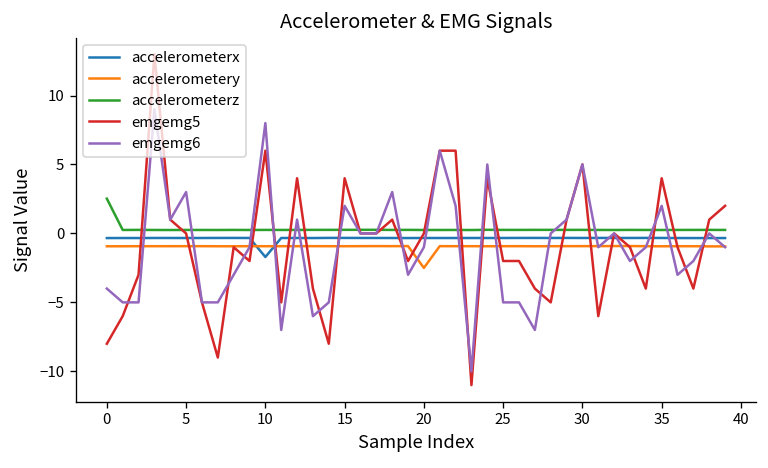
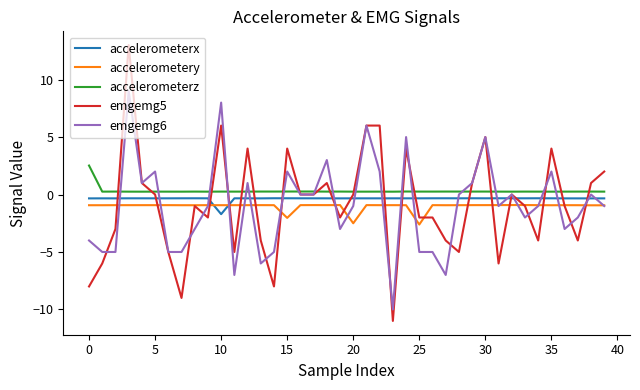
  {
    "accelerometerx": {
      "0": -0.3,
      "5": -0.3,
      "10": -1.7,
      "15": -0.3,
      "20": -0.3,
      "25": -0.3,
      "30": -0.3,
      "35": -0.3
    },
    "accelerometery": {
      "0": -0.9,
      "5": -0.9,
      "10": -0.9,
-     "15": -0.9,
+     "15": -2.0,
      "20": -2.5,
-     "25": -0.9,
+     "25": -2.6,
      "30": -0.9,
      "35": -0.9
    },
    "accelerometerz": {
      "0": 2.5,
      "5": 0.3,
      "10": 0.3,
      "15": 0.3,
      "20": 0.3,
      "25": 0.3,
      "30": 0.3,
      "35": 0.2
    },
    "emgemg5": {
      "0": -8.0,
      "5": 0.0,
      "10": 6.0,
      "15": 4.0,
      "20": 0.0,
      "25": -2.0,
      "35": 4.0
    },
    "emgemg6": {
      "0": -4,
-     "5": 3,
+     "5": 2,
      "10": 8,
      "15": 2,
      "20": -1,
      "25": -5,
      "35": 2
    }
  }
